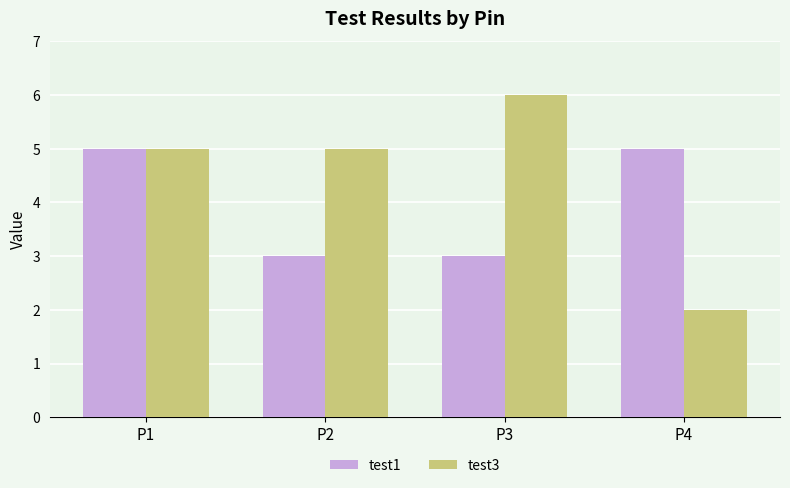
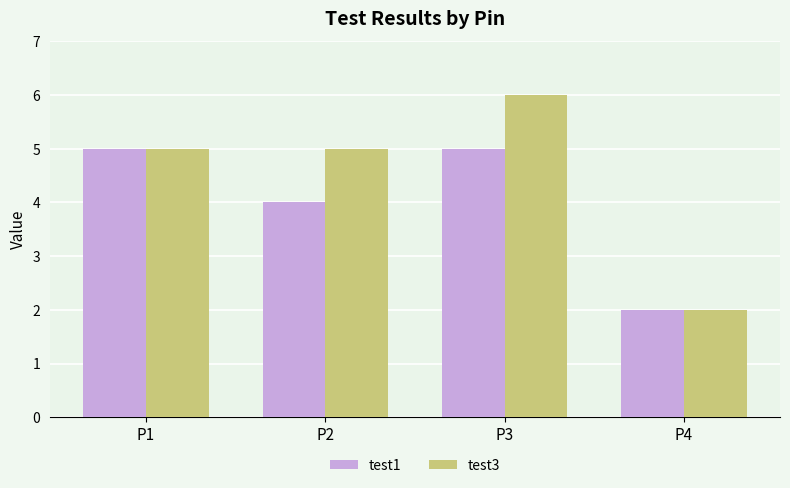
  {
    "test1": {
      "P1": 5,
-     "P2": 3,
-     "P3": 3,
-     "P4": 5
+     "P2": 4,
+     "P3": 5,
+     "P4": 2
    },
    "test3": {
      "P1": 5,
      "P2": 5,
      "P3": 6,
      "P4": 2
    }
  }
